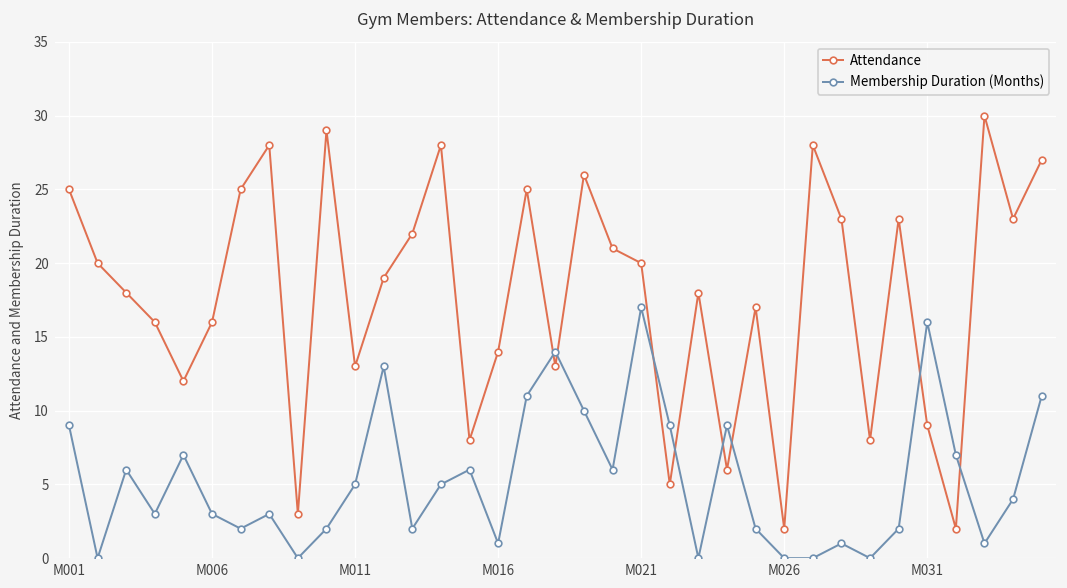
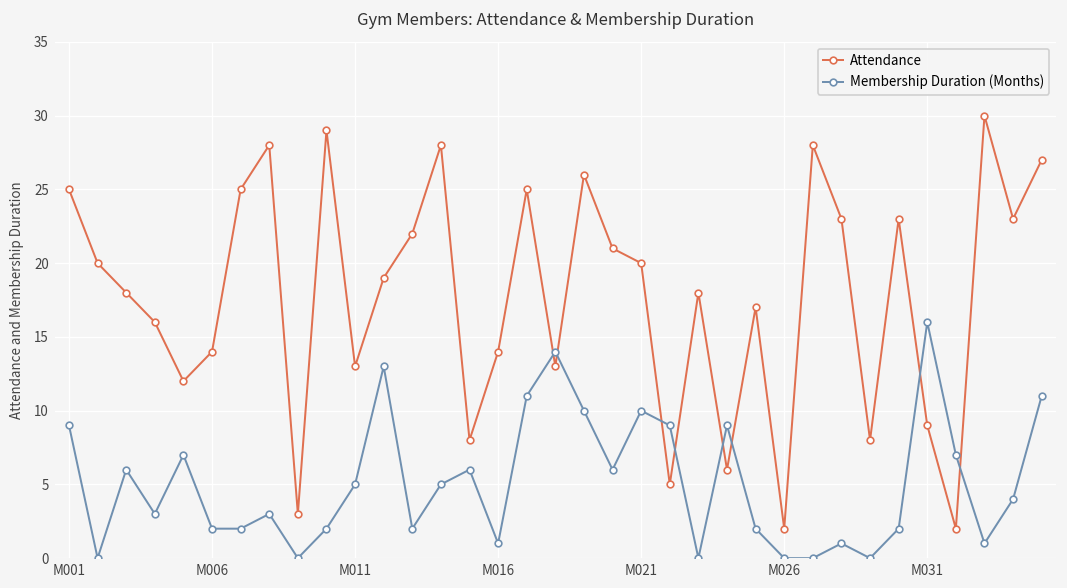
  {
    "Attendance": {
      "M001": 25,
-     "M006": 16,
+     "M006": 14,
      "M011": 13,
      "M016": 14,
      "M021": 20,
      "M026": 2,
      "M031": 9
    },
    "Membership Duration (Months)": {
      "M001": 9,
-     "M006": 3,
+     "M006": 2,
      "M011": 5,
      "M016": 1,
-     "M021": 17,
+     "M021": 10,
      "M026": 0,
      "M031": 16
    }
  }
